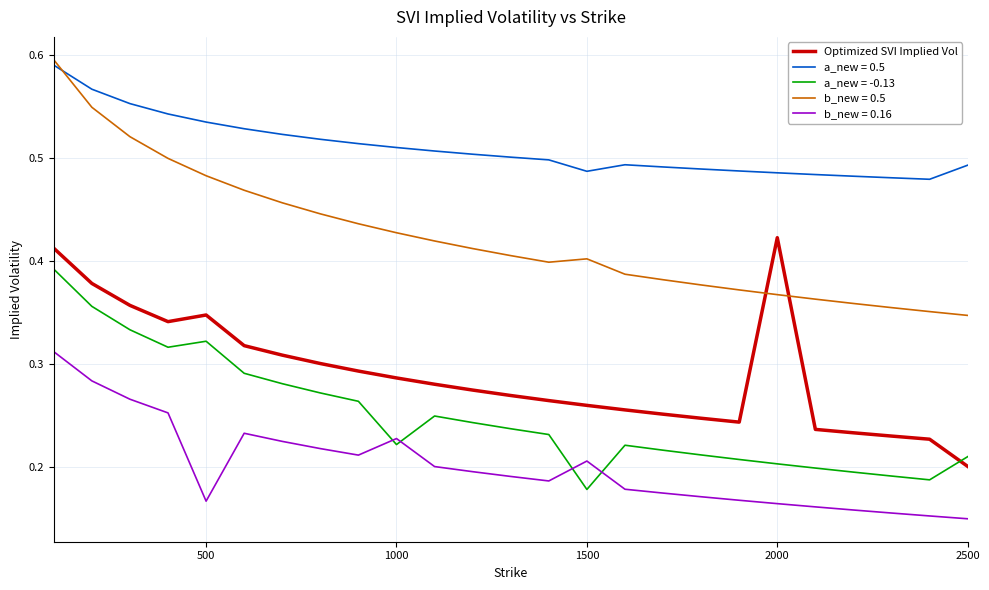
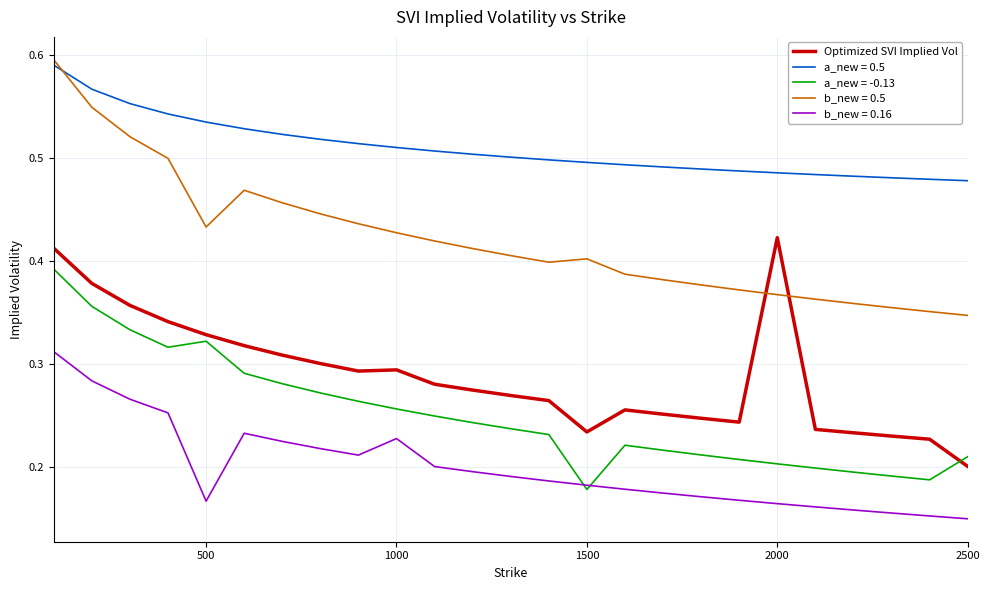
  {
    "Optimized SVI Implied Vol": {
-     "500": 0.348,
-     "1000": 0.286,
-     "1500": 0.260,
+     "500": 0.329,
+     "1000": 0.294,
+     "1500": 0.234,
      "2000": 0.423,
      "2500": 0.200
    },
    "a_new = 0.5": {
      "500": 0.535,
      "1000": 0.510,
-     "1500": 0.487,
+     "1500": 0.496,
      "2000": 0.486,
-     "2500": 0.493
+     "2500": 0.478
    },
    "a_new = -0.13": {
      "500": 0.322,
-     "1000": 0.222,
+     "1000": 0.256,
      "1500": 0.178,
      "2000": 0.203,
      "2500": 0.210
    },
    "b_new = 0.5": {
-     "500": 0.483,
+     "500": 0.433,
      "1000": 0.428,
      "1500": 0.402,
      "2000": 0.367,
      "2500": 0.347
    },
    "b_new = 0.16": {
      "500": 0.167,
      "1000": 0.228,
-     "1500": 0.206,
+     "1500": 0.182,
      "2000": 0.164,
      "2500": 0.150
    }
  }
